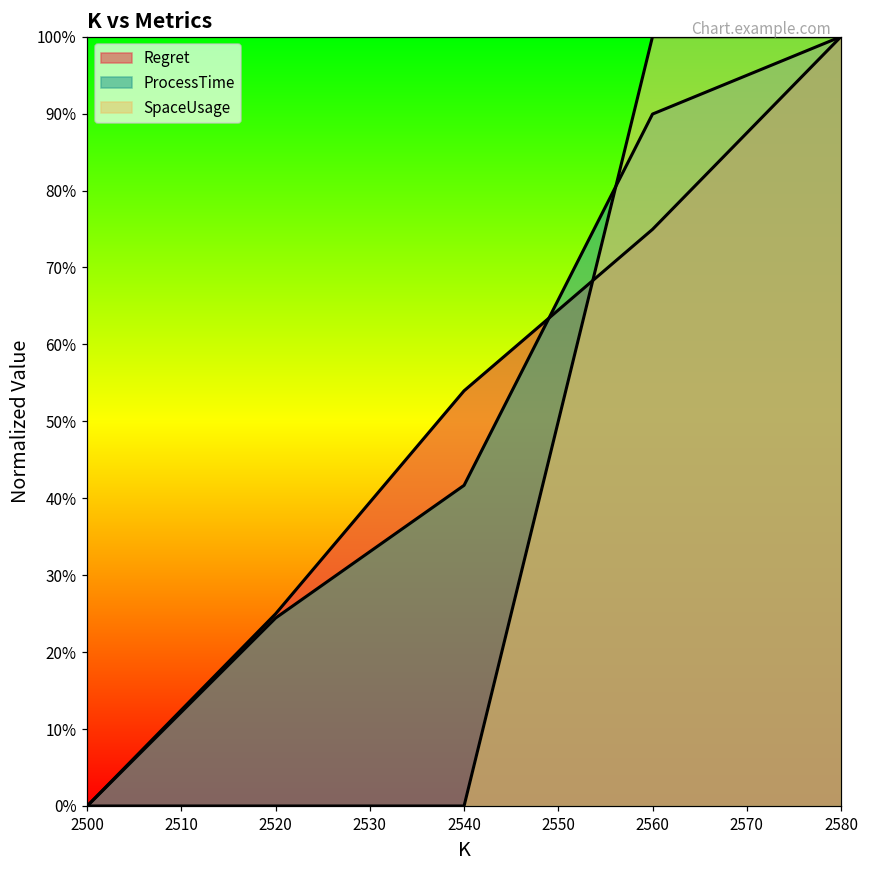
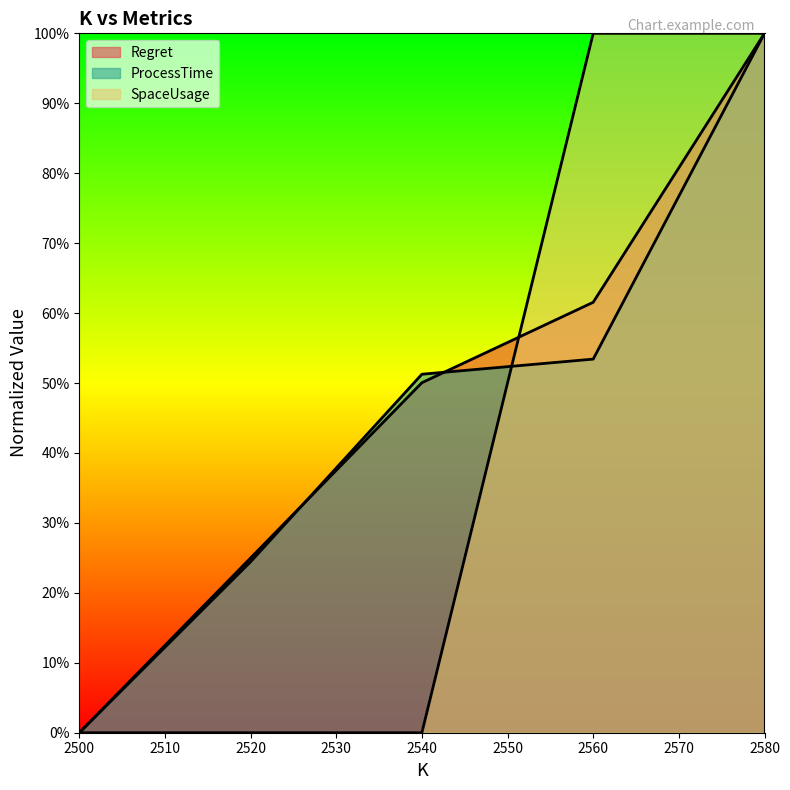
  {
    "Regret": {
      "2520": "25%",
-     "2540": "54%",
-     "2560": "75%"
+     "2540": "50%",
+     "2560": "62%"
    },
    "ProcessTime": {
      "2520": "24%",
-     "2540": "42%",
-     "2560": "90%"
+     "2540": "51%",
+     "2560": "53%"
    },
    "SpaceUsage": {
      "2520": "0%",
      "2540": "0%",
      "2560": "100%"
    }
  }
